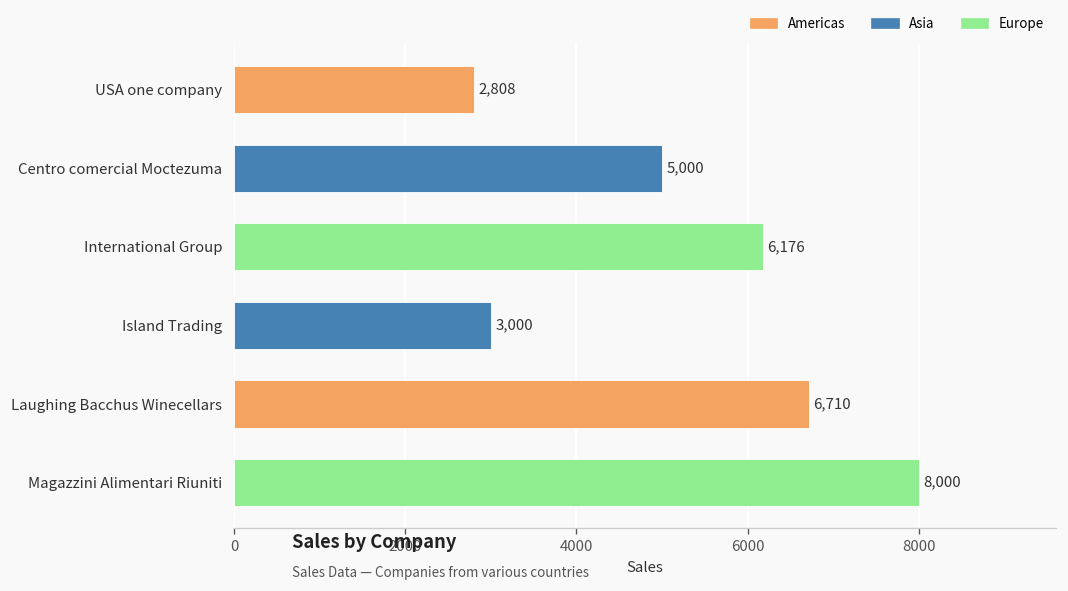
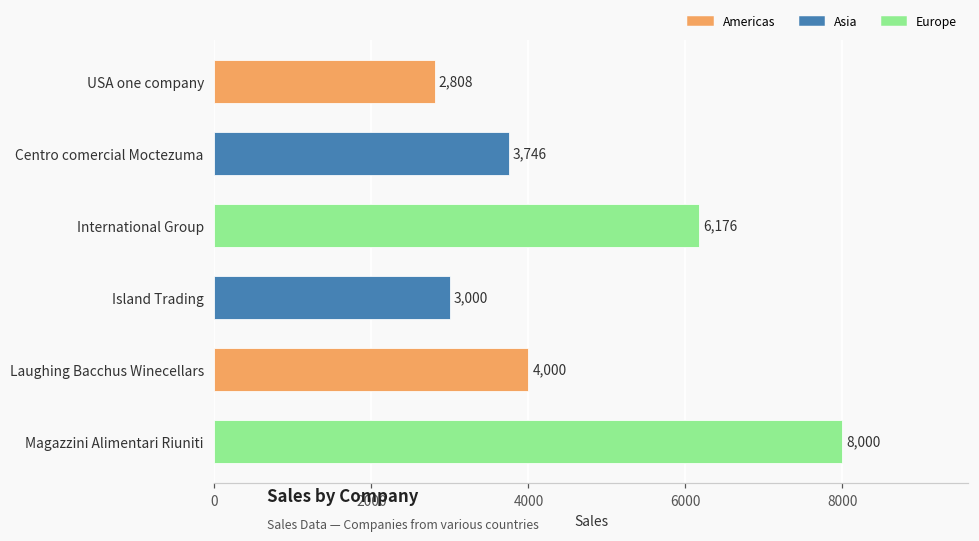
  {
    "USA one company": "2,808",
-   "Centro comercial Moctezuma": "5,000",
+   "Centro comercial Moctezuma": "3,746",
    "International Group": "6,176",
    "Island Trading": "3,000",
-   "Laughing Bacchus Winecellars": "6,710",
+   "Laughing Bacchus Winecellars": "4,000",
    "Magazzini Alimentari Riuniti": "8,000"
  }
